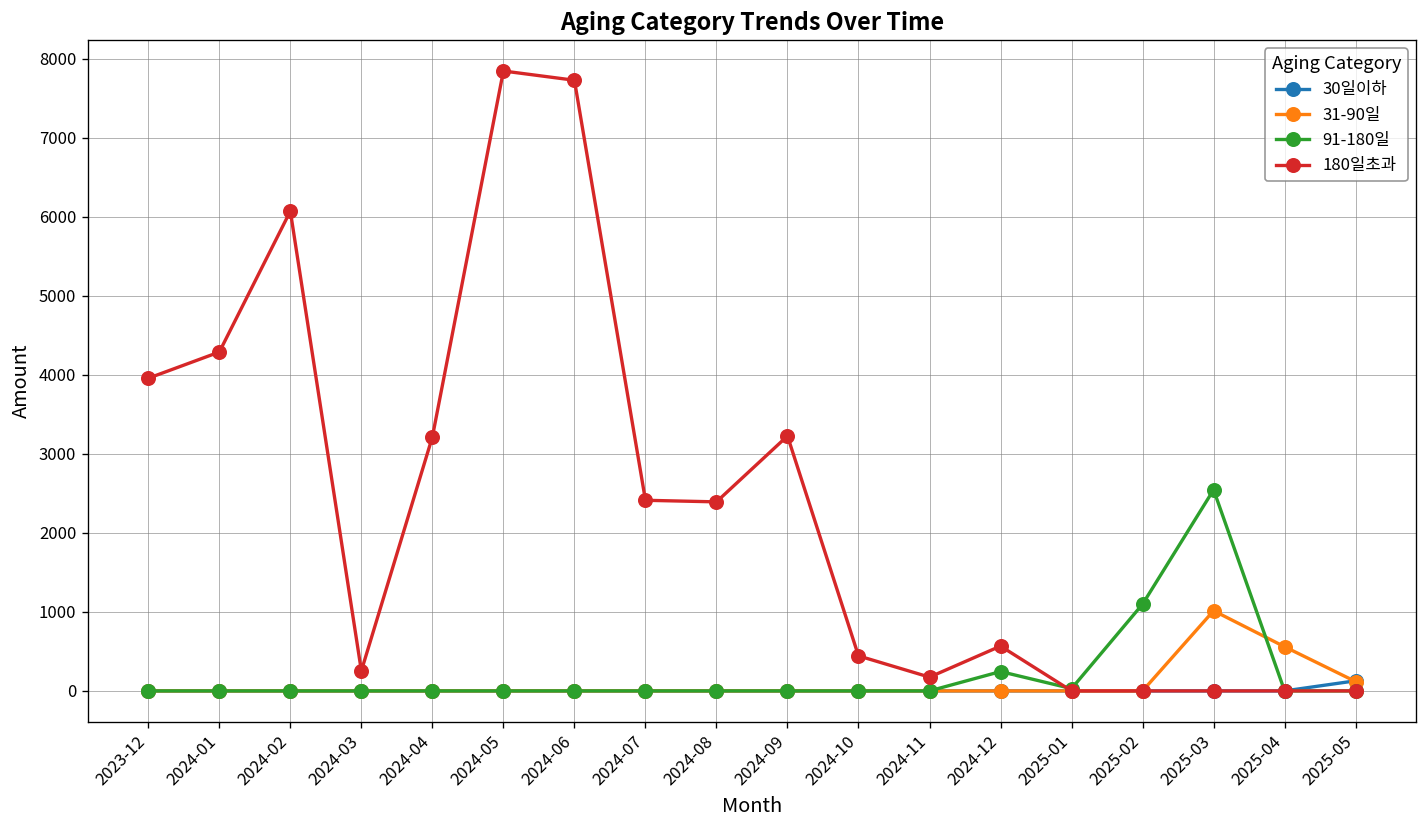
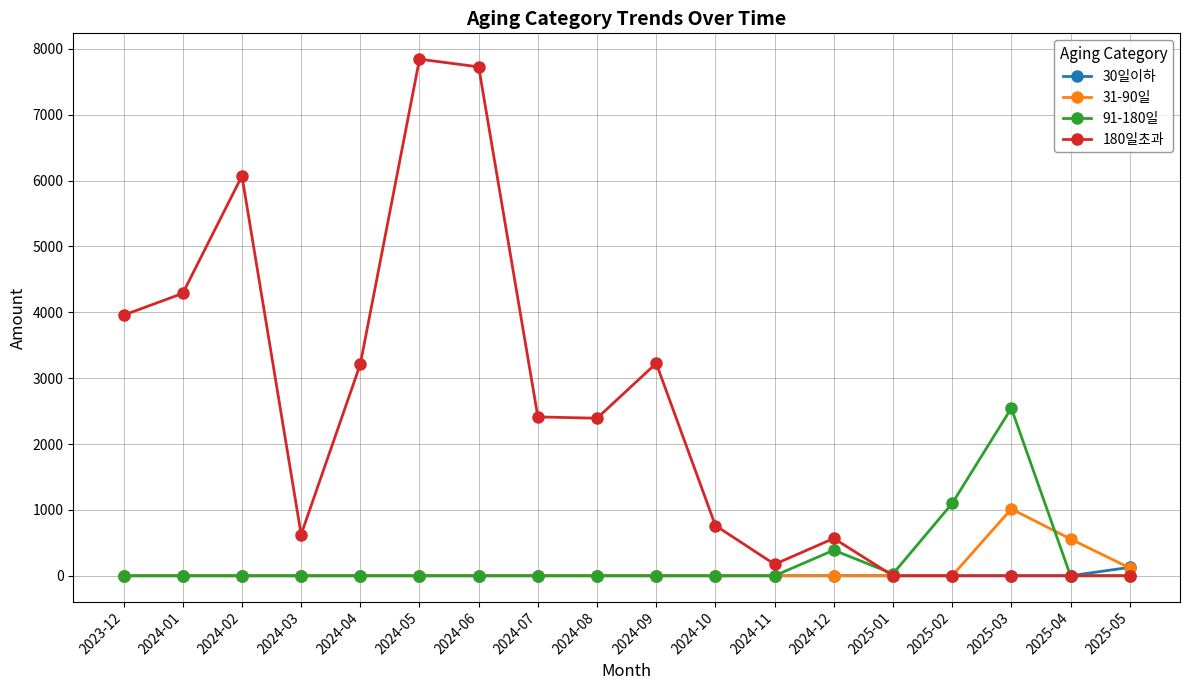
  {
    "31-90일": {
      "2025-03": 1000,
      "2025-04": 600
    },
    "91-180일": {
-     "2024-12": 200,
+     "2024-12": 400,
      "2025-02": 1100,
      "2025-03": 2500
    },
    "180일초과": {
      "2023-12": 4000,
      "2024-01": 4300,
      "2024-02": 6100,
-     "2024-03": 300,
+     "2024-03": 600,
      "2024-04": 3200,
      "2024-05": 7800,
      "2024-06": 7700,
      "2024-07": 2400,
      "2024-08": 2400,
      "2024-09": 3200,
-     "2024-10": 400,
+     "2024-10": 800,
      "2024-11": 200,
      "2024-12": 600
    }
  }
